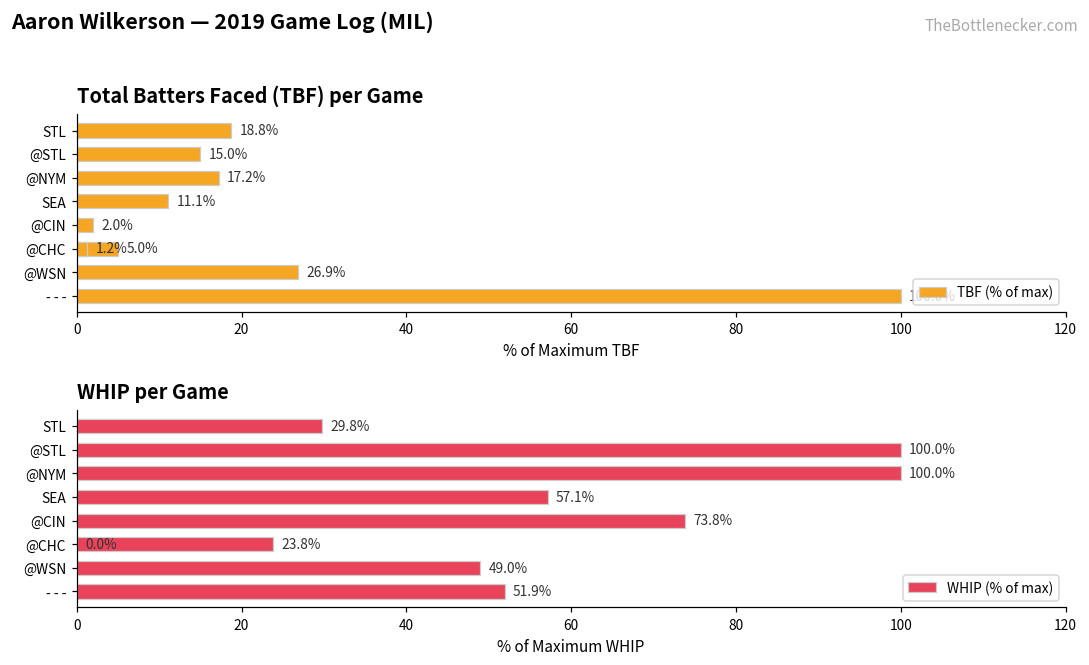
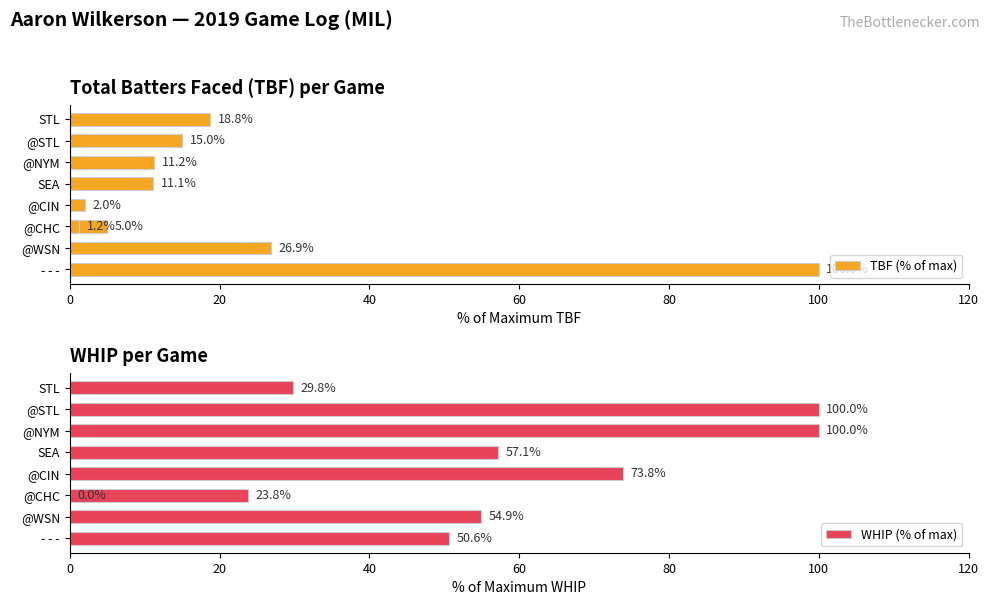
  {
    "Total Batters Faced (TBF) per Game": {
      "STL": "18.8%",
      "@STL": "15.0%",
-     "@NYM": "17.2%",
+     "@NYM": "11.2%",
      "SEA": "11.1%",
      "@CIN": "2.0%",
      "@WSN": "26.9%"
    },
    "WHIP per Game": {
      "STL": "29.8%",
      "@STL": "100.0%",
      "@NYM": "100.0%",
      "SEA": "57.1%",
      "@CIN": "73.8%",
-     "@WSN": "49.0%",
-     "- - -": "51.9%"
+     "@WSN": "54.9%",
+     "- - -": "50.6%"
    }
  }
